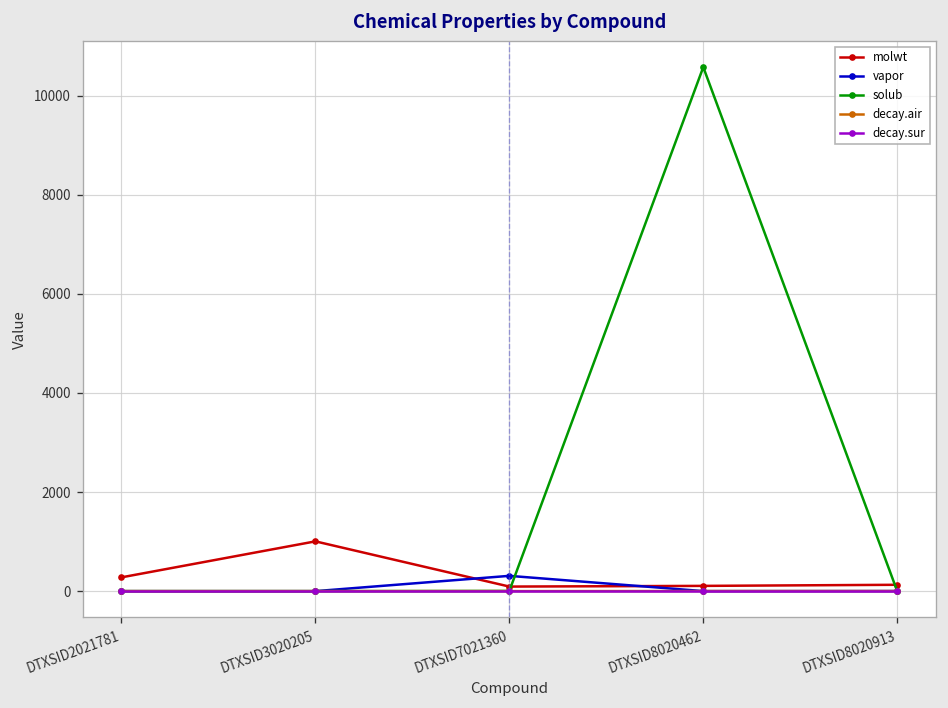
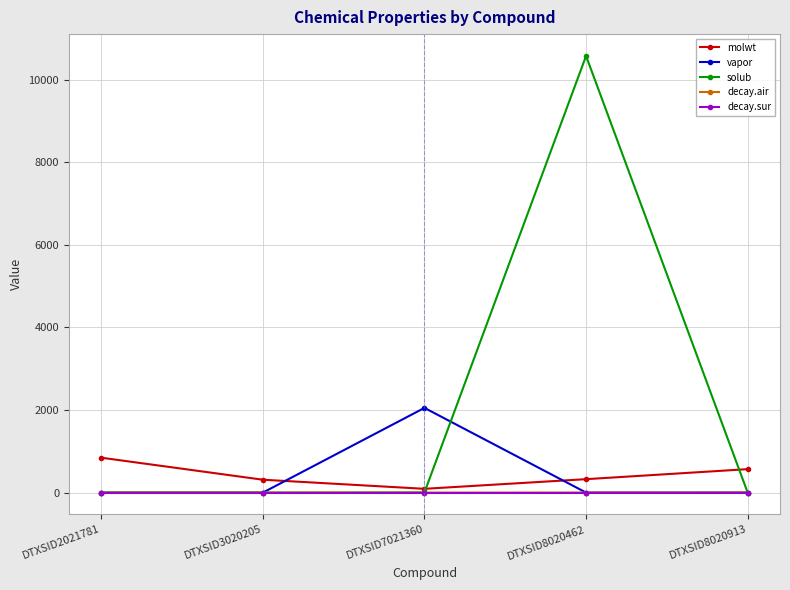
  {
    "molwt": {
-     "DTXSID2021781": 300,
-     "DTXSID3020205": 1000,
+     "DTXSID2021781": 800,
+     "DTXSID3020205": 300,
      "DTXSID7021360": 100,
-     "DTXSID8020462": 100,
-     "DTXSID8020913": 100
+     "DTXSID8020462": 300,
+     "DTXSID8020913": 600
    },
    "vapor": {
-     "DTXSID7021360": 300
+     "DTXSID7021360": 2100
    },
    "solub": {
      "DTXSID8020462": 10600
    }
  }
